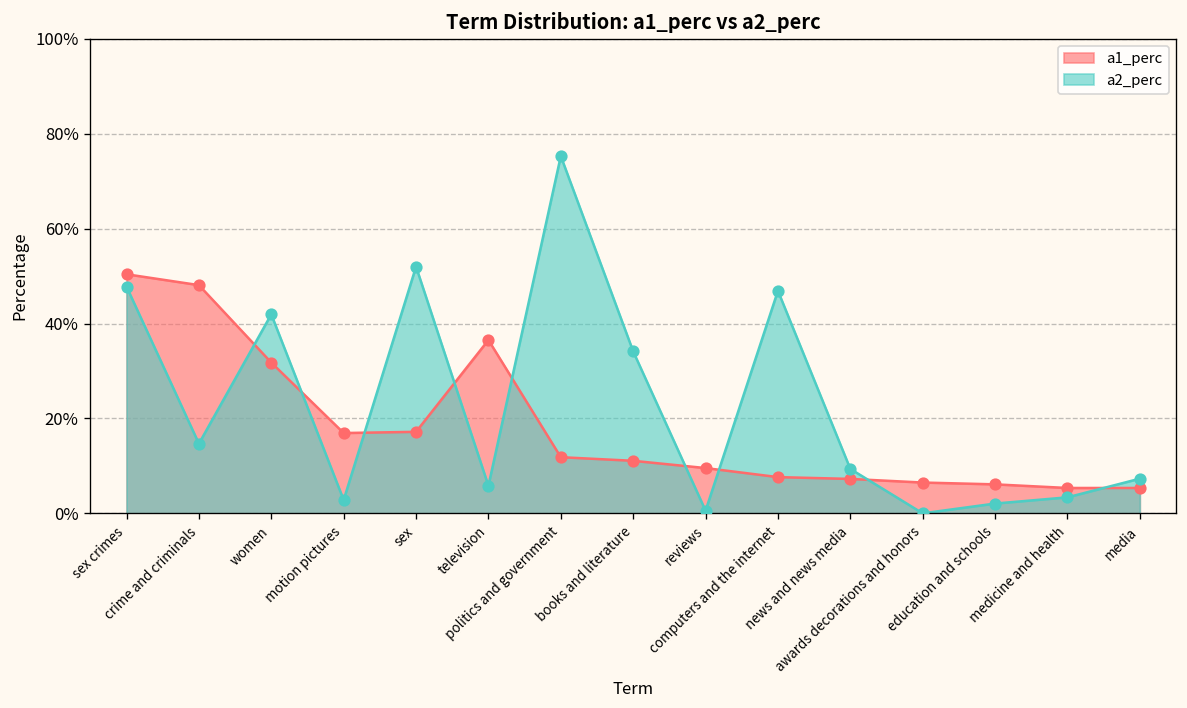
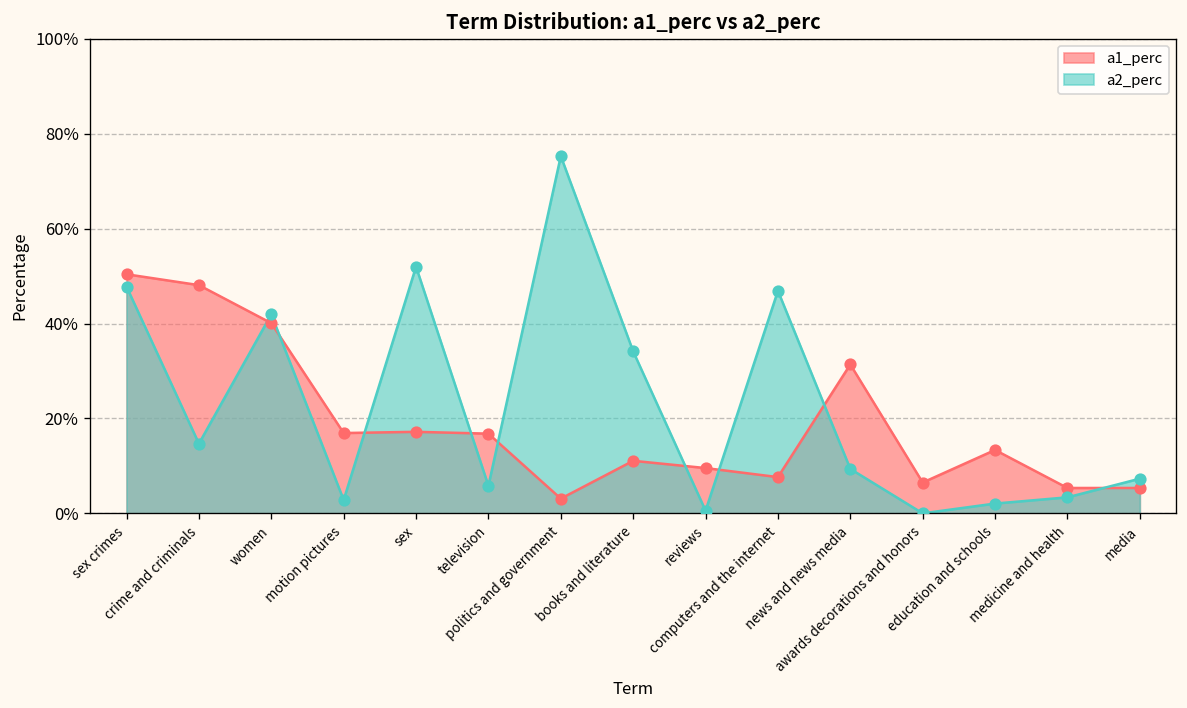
  {
    "a1_perc": {
      "sex crimes": "50%",
      "crime and criminals": "48%",
-     "women": "32%",
+     "women": "40%",
      "motion pictures": "17%",
      "sex": "17%",
-     "television": "37%",
-     "politics and government": "12%",
+     "television": "17%",
+     "politics and government": "3%",
      "books and literature": "11%",
      "reviews": "10%",
      "computers and the internet": "8%",
-     "news and news media": "7%",
+     "news and news media": "31%",
      "awards decorations and honors": "6%",
-     "education and schools": "6%",
+     "education and schools": "13%",
      "medicine and health": "5%",
      "media": "5%"
    },
    "a2_perc": {
      "sex crimes": "48%",
      "crime and criminals": "15%",
      "women": "42%",
      "motion pictures": "3%",
      "sex": "52%",
      "television": "6%",
      "politics and government": "75%",
      "books and literature": "34%",
      "reviews": "1%",
      "computers and the internet": "47%",
      "news and news media": "9%",
      "awards decorations and honors": "0%",
      "education and schools": "2%",
      "medicine and health": "3%",
      "media": "7%"
    }
  }
